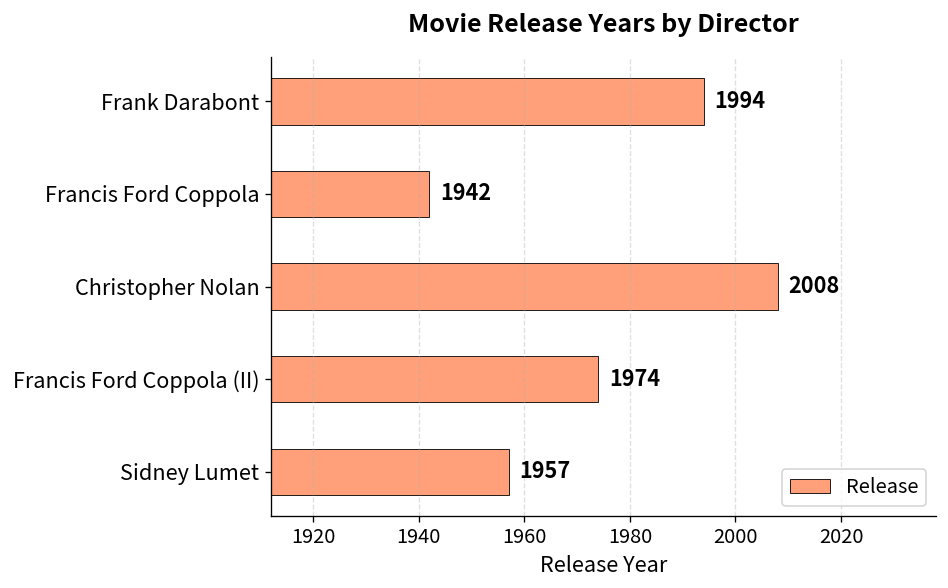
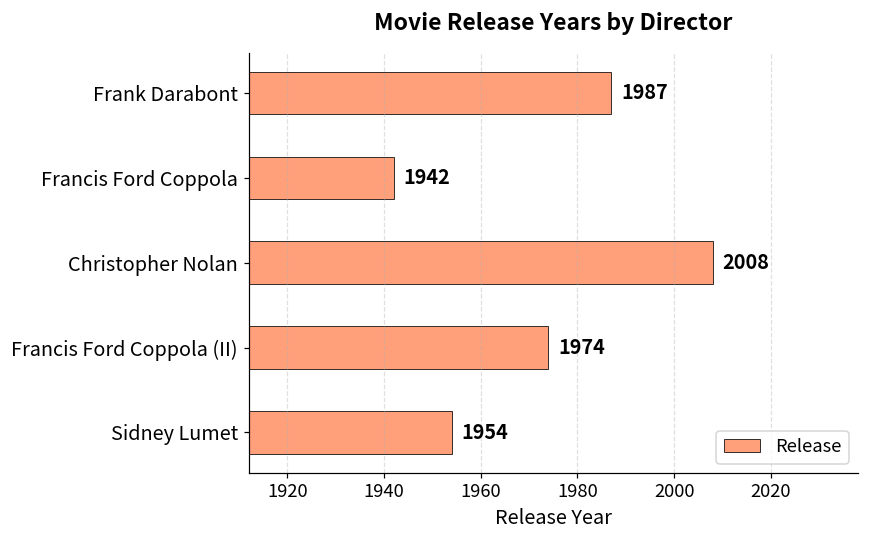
  {
-   "Frank Darabont": 1994,
+   "Frank Darabont": 1987,
    "Francis Ford Coppola": 1942,
    "Christopher Nolan": 2008,
    "Francis Ford Coppola (II)": 1974,
-   "Sidney Lumet": 1957
+   "Sidney Lumet": 1954
  }
